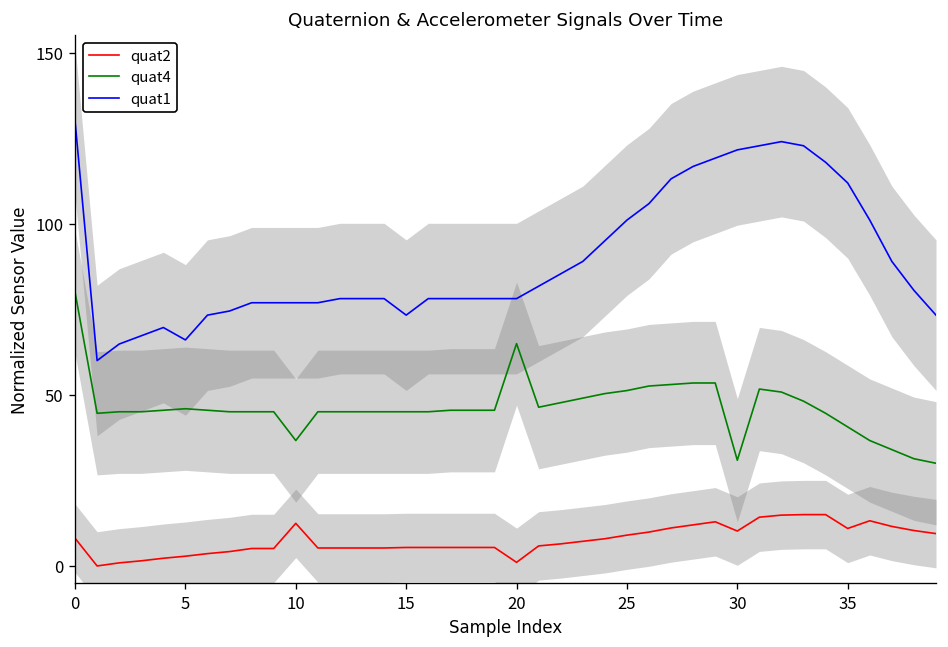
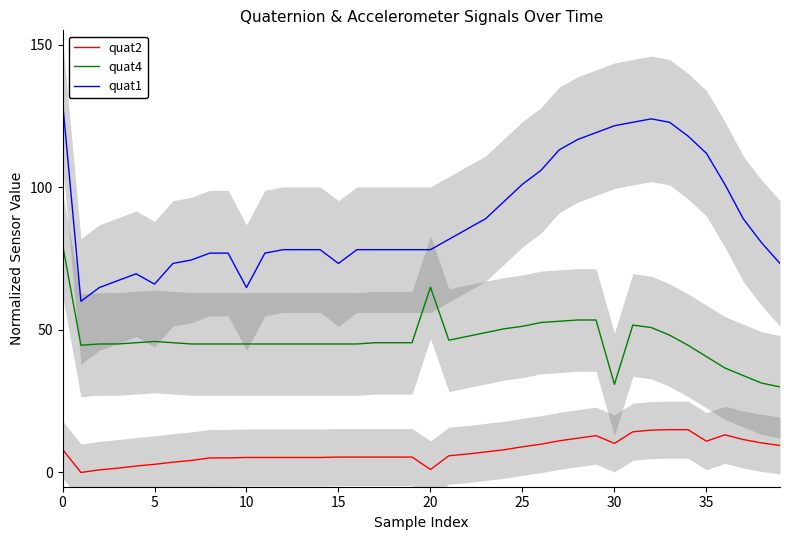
  {
    "quat2": {
      "0": 8,
      "5": 3,
-     "10": 12,
+     "10": 5,
      "15": 5,
      "20": 1,
      "25": 9,
      "30": 10,
      "35": 11
    },
    "quat4": {
      "0": 80,
      "5": 46,
-     "10": 37,
+     "10": 45,
      "15": 45,
      "20": 65,
      "25": 51,
      "30": 31,
      "35": 41
    },
    "quat1": {
      "0": 130,
      "5": 66,
-     "10": 77,
+     "10": 65,
      "15": 73,
      "20": 78,
      "25": 101,
      "30": 122,
      "35": 112
    }
  }
